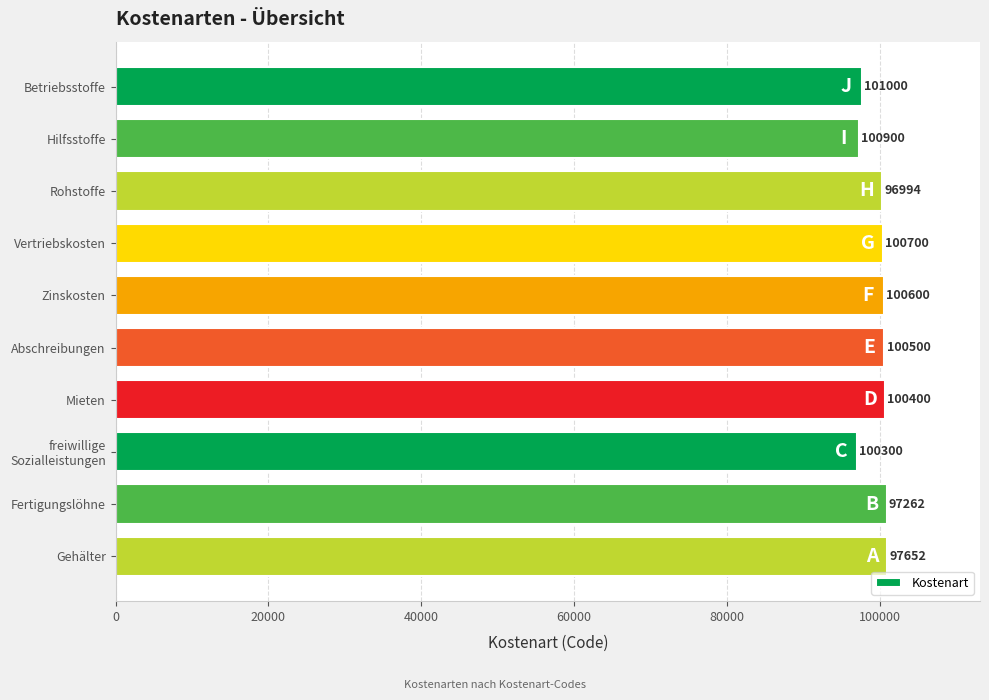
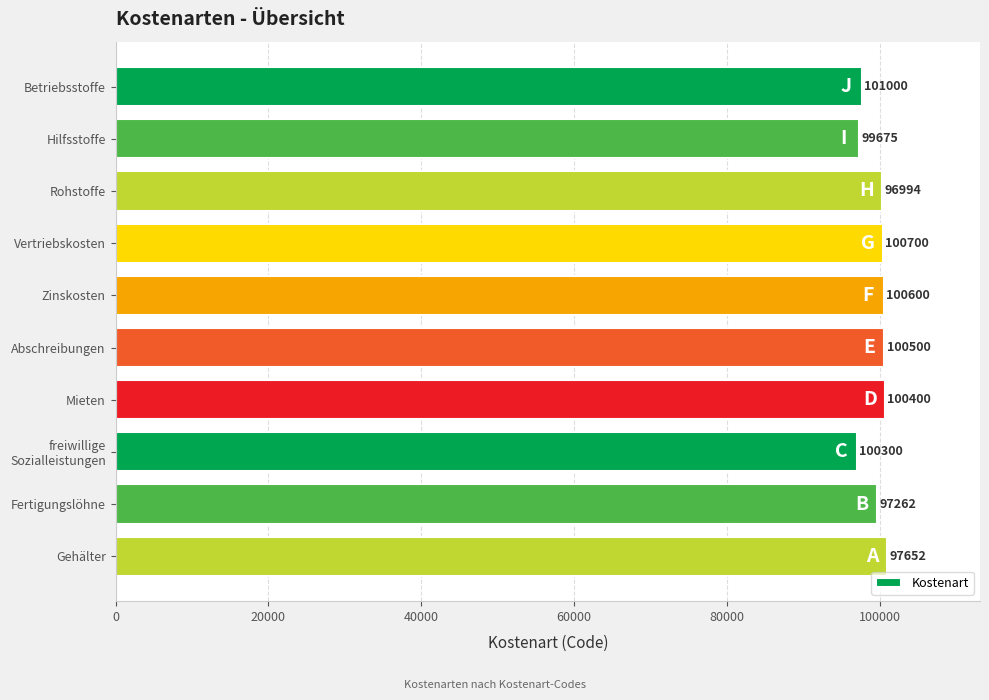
  {
-   "Fertigungslöhne": 100900
+   "Fertigungslöhne": 99675
  }
